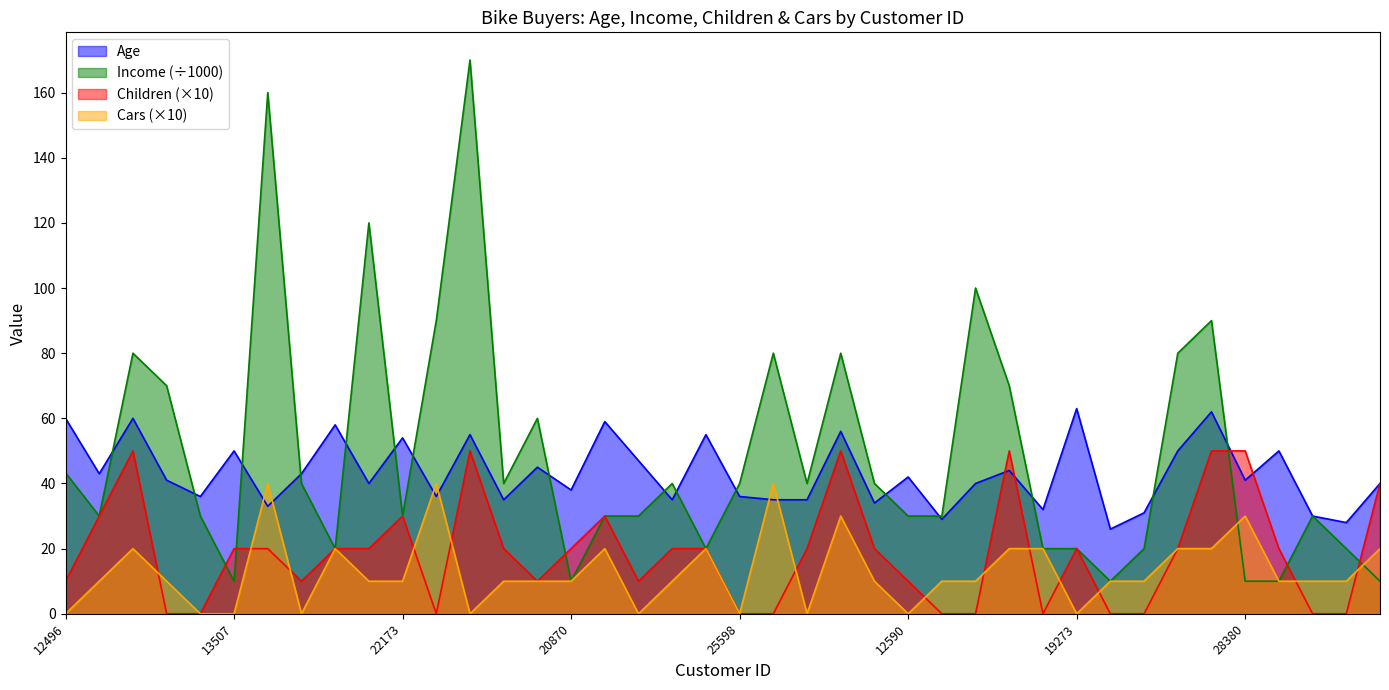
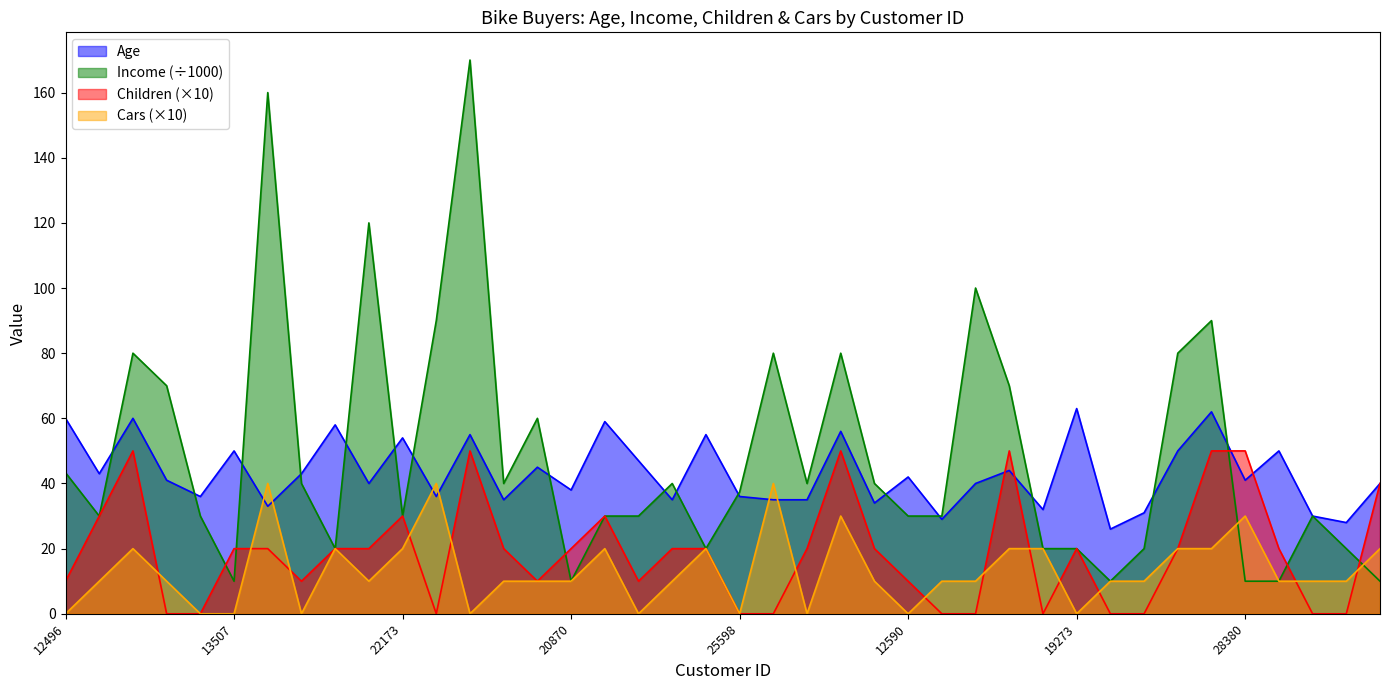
  {
    "Age": {
      "12496": 60,
      "13507": 50,
      "22173": 54,
      "20870": 38,
      "25598": 36,
      "12590": 42,
      "19273": 63,
      "28380": 41
    },
    "Income (÷1000)": {
      "12496": 43,
      "13507": 10,
-     "25598": 40,
+     "25598": 37,
      "12590": 30,
      "28380": 10
    },
    "Children (×10)": {
      "12496": 10,
      "13507": 20,
      "20870": 20,
      "12590": 10,
      "28380": 50
    },
    "Cars (×10)": {
      "12496": 0,
      "13507": 0,
-     "22173": 10,
+     "22173": 20,
      "12590": 0,
      "19273": 0,
      "28380": 30
    }
  }
